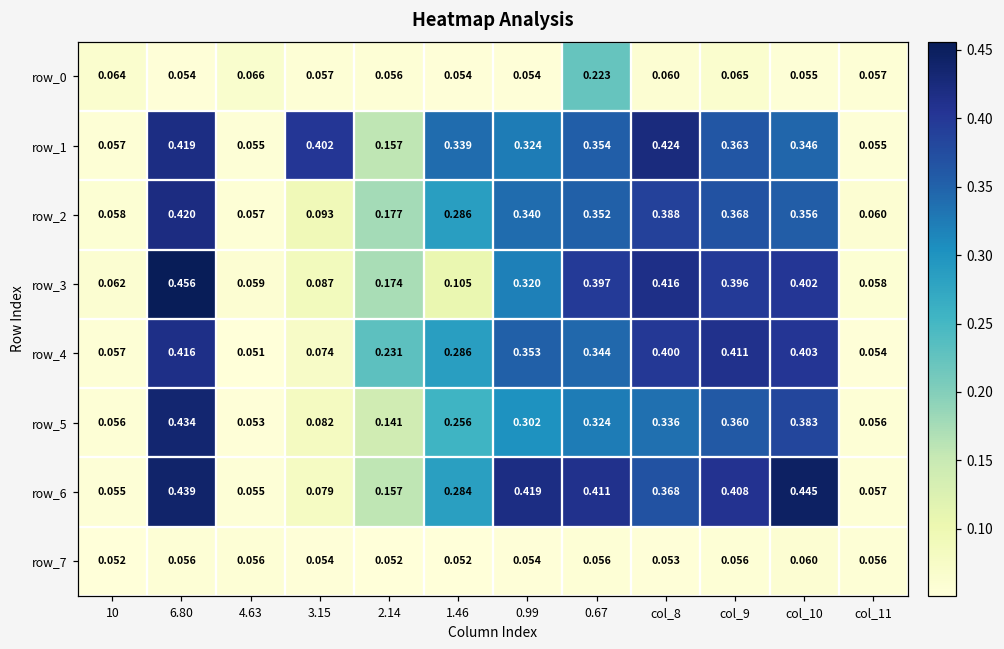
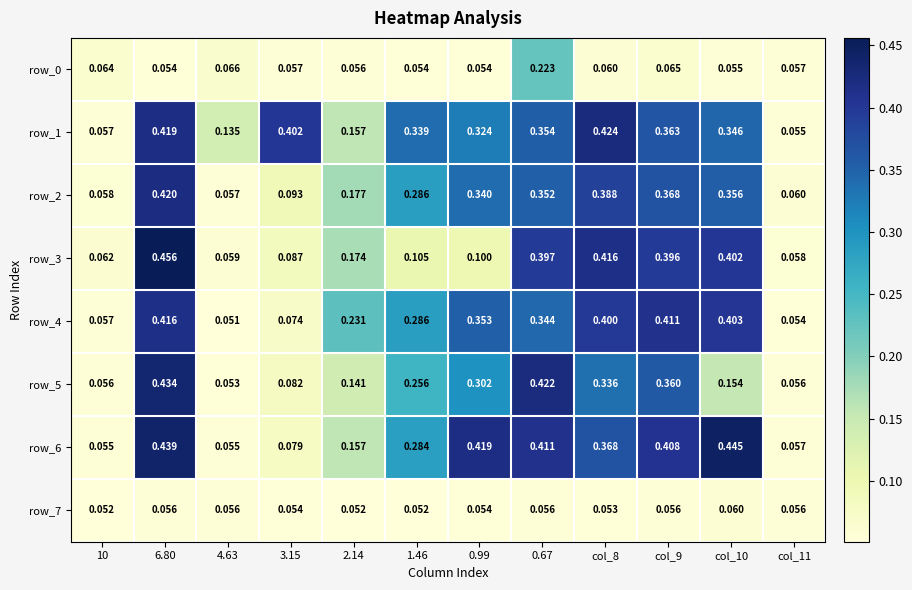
  {
    "row_0": {
      "10": 0.064,
      "6.80": 0.054,
      "4.63": 0.066,
      "3.15": 0.057,
      "2.14": 0.056,
      "1.46": 0.054,
      "0.99": 0.054,
      "0.67": 0.223,
      "col_8": 0.060,
      "col_9": 0.065,
      "col_10": 0.055,
      "col_11": 0.057
    },
    "row_1": {
      "10": 0.057,
      "6.80": 0.419,
-     "4.63": 0.055,
+     "4.63": 0.135,
      "3.15": 0.402,
      "2.14": 0.157,
      "1.46": 0.339,
      "0.99": 0.324,
      "0.67": 0.354,
      "col_8": 0.424,
      "col_9": 0.363,
      "col_10": 0.346,
      "col_11": 0.055
    },
    "row_2": {
      "10": 0.058,
      "6.80": 0.420,
      "4.63": 0.057,
      "3.15": 0.093,
      "2.14": 0.177,
      "1.46": 0.286,
      "0.99": 0.340,
      "0.67": 0.352,
      "col_8": 0.388,
      "col_9": 0.368,
      "col_10": 0.356,
      "col_11": 0.060
    },
    "row_3": {
      "10": 0.062,
      "6.80": 0.456,
      "4.63": 0.059,
      "3.15": 0.087,
      "2.14": 0.174,
      "1.46": 0.105,
-     "0.99": 0.320,
+     "0.99": 0.100,
      "0.67": 0.397,
      "col_8": 0.416,
      "col_9": 0.396,
      "col_10": 0.402,
      "col_11": 0.058
    },
    "row_4": {
      "10": 0.057,
      "6.80": 0.416,
      "4.63": 0.051,
      "3.15": 0.074,
      "2.14": 0.231,
      "1.46": 0.286,
      "0.99": 0.353,
      "0.67": 0.344,
      "col_8": 0.400,
      "col_9": 0.411,
      "col_10": 0.403,
      "col_11": 0.054
    },
    "row_5": {
      "10": 0.056,
      "6.80": 0.434,
      "4.63": 0.053,
      "3.15": 0.082,
      "2.14": 0.141,
      "1.46": 0.256,
      "0.99": 0.302,
-     "0.67": 0.324,
+     "0.67": 0.422,
      "col_8": 0.336,
      "col_9": 0.360,
-     "col_10": 0.383,
+     "col_10": 0.154,
      "col_11": 0.056
    },
    "row_6": {
      "10": 0.055,
      "6.80": 0.439,
      "4.63": 0.055,
      "3.15": 0.079,
      "2.14": 0.157,
      "1.46": 0.284,
      "0.99": 0.419,
      "0.67": 0.411,
      "col_8": 0.368,
      "col_9": 0.408,
      "col_10": 0.445,
      "col_11": 0.057
    },
    "row_7": {
      "10": 0.052,
      "6.80": 0.056,
      "4.63": 0.056,
      "3.15": 0.054,
      "2.14": 0.052,
      "1.46": 0.052,
      "0.99": 0.054,
      "0.67": 0.056,
      "col_8": 0.053,
      "col_9": 0.056,
      "col_10": 0.060,
      "col_11": 0.056
    }
  }
